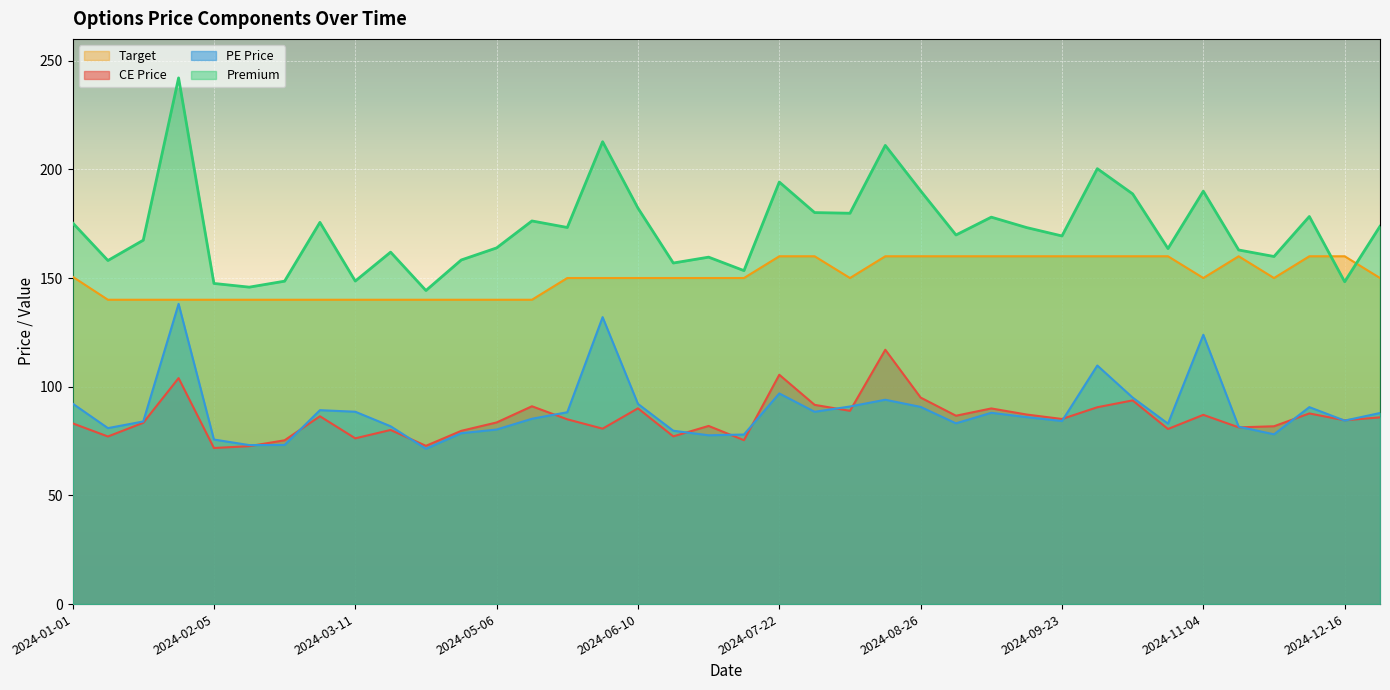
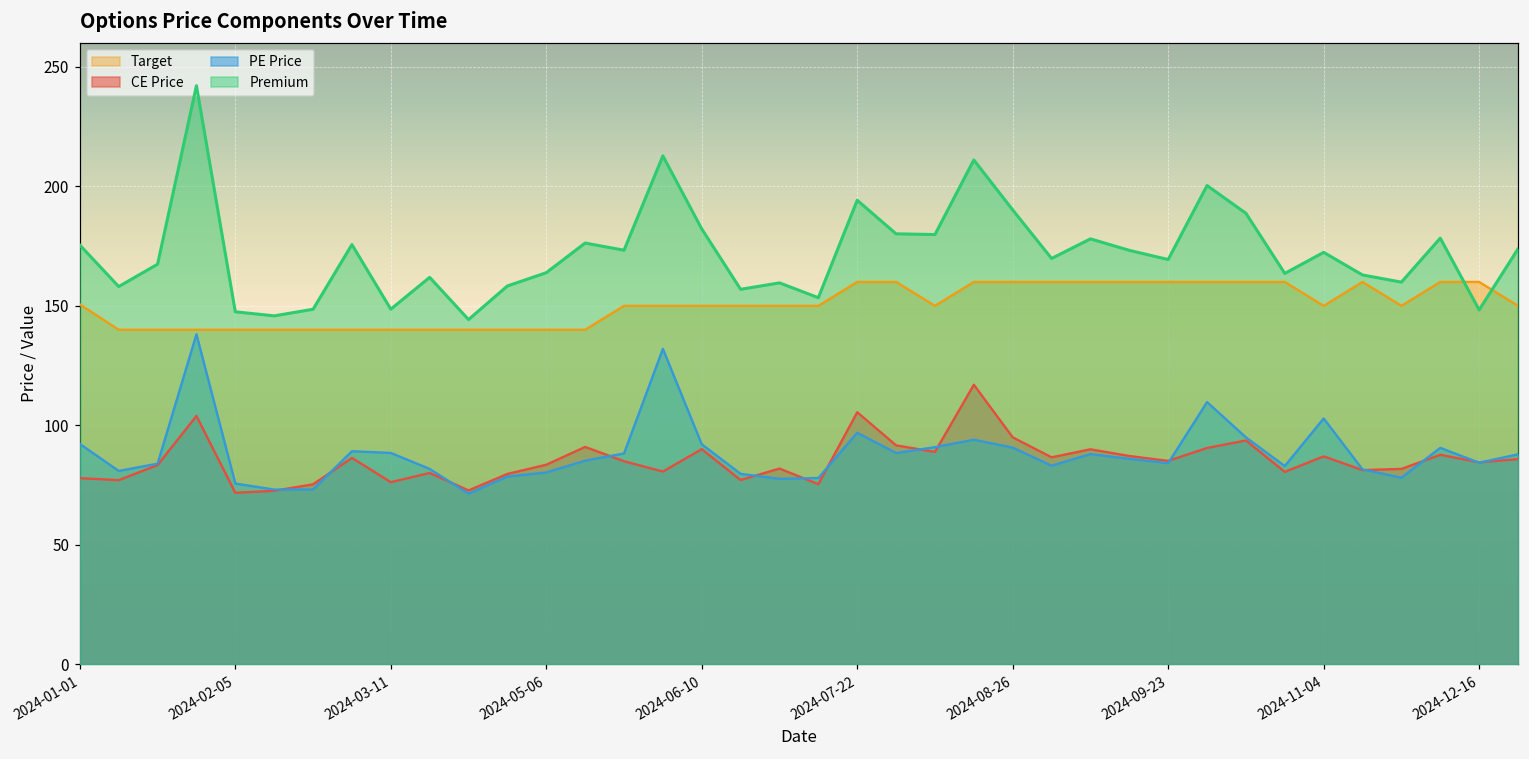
  {
    "Target": {
      "2024-01-01": 151,
      "2024-02-05": 140,
      "2024-03-11": 140,
      "2024-05-06": 140,
      "2024-06-10": 150,
      "2024-07-22": 160,
      "2024-08-26": 160,
      "2024-09-23": 160,
      "2024-11-04": 150,
      "2024-12-16": 160
    },
    "CE Price": {
-     "2024-01-01": 83,
+     "2024-01-01": 78,
      "2024-02-05": 72,
      "2024-03-11": 76,
      "2024-05-06": 84,
      "2024-06-10": 90,
      "2024-07-22": 106,
      "2024-08-26": 95,
      "2024-11-04": 87
    },
    "PE Price": {
      "2024-01-01": 92,
      "2024-02-05": 76,
      "2024-03-11": 88,
      "2024-05-06": 80,
      "2024-06-10": 92,
      "2024-07-22": 97,
      "2024-08-26": 91,
-     "2024-11-04": 124
+     "2024-11-04": 103
    },
    "Premium": {
      "2024-01-01": 175,
      "2024-02-05": 148,
      "2024-03-11": 149,
      "2024-05-06": 164,
      "2024-06-10": 182,
      "2024-07-22": 194,
      "2024-08-26": 190,
      "2024-09-23": 169,
-     "2024-11-04": 190,
+     "2024-11-04": 172,
      "2024-12-16": 148
    }
  }
